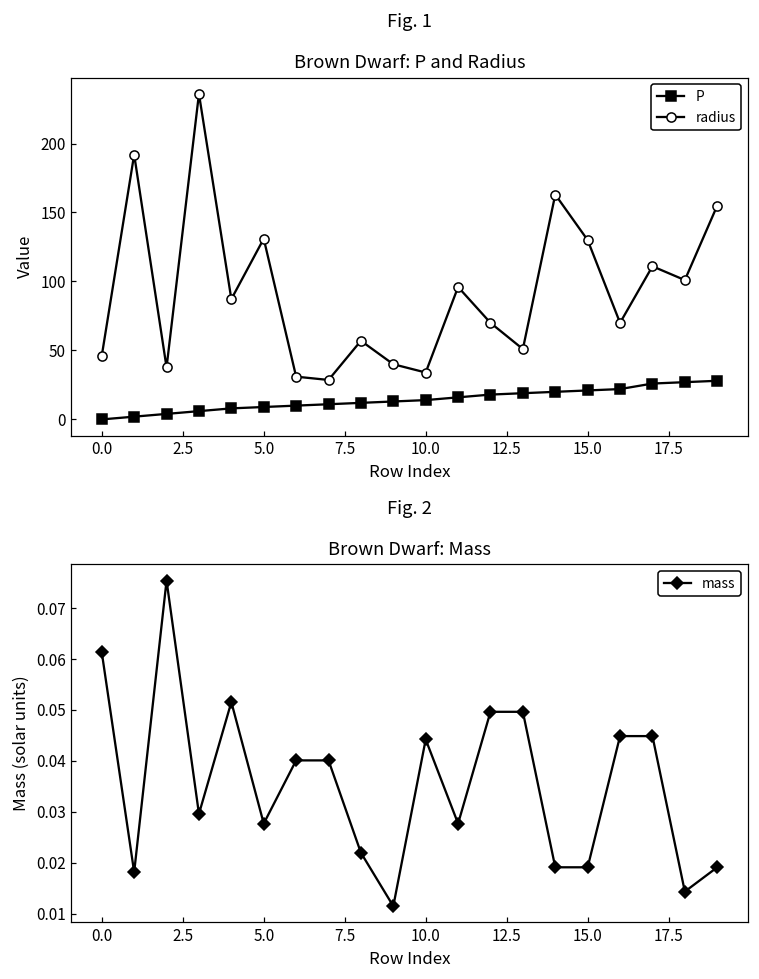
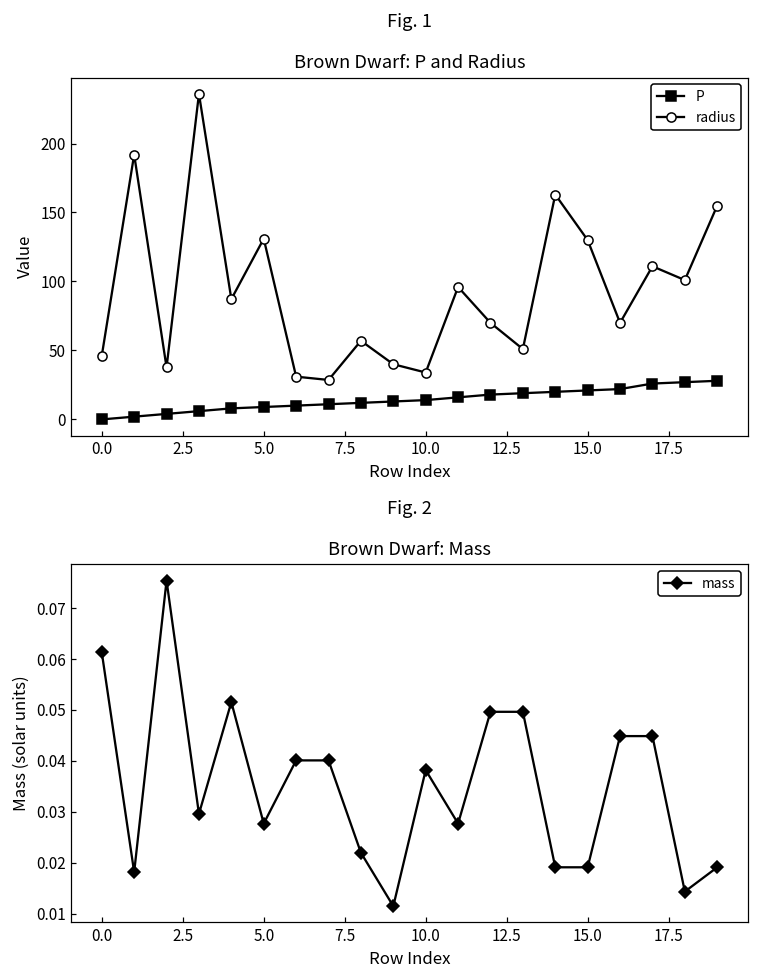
  {
    "Fig. 2 Brown Dwarf: Mass": {
      "0.0": 0.061,
      "5.0": 0.028,
-     "10.0": 0.044,
+     "10.0": 0.038,
      "15.0": 0.019
    }
  }
